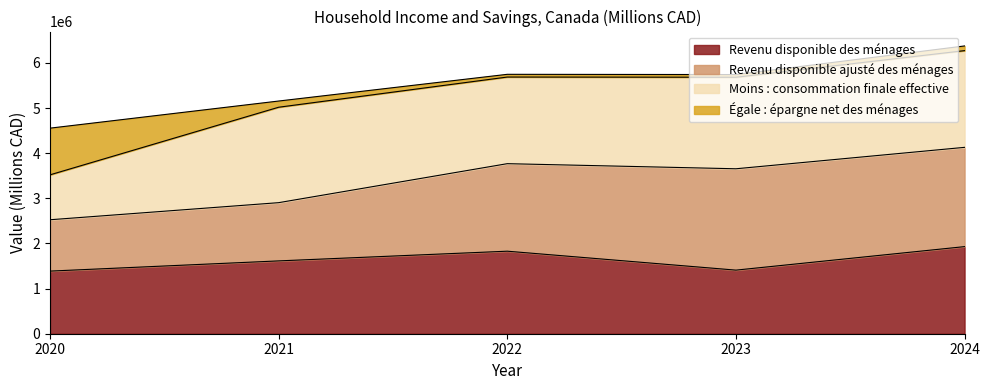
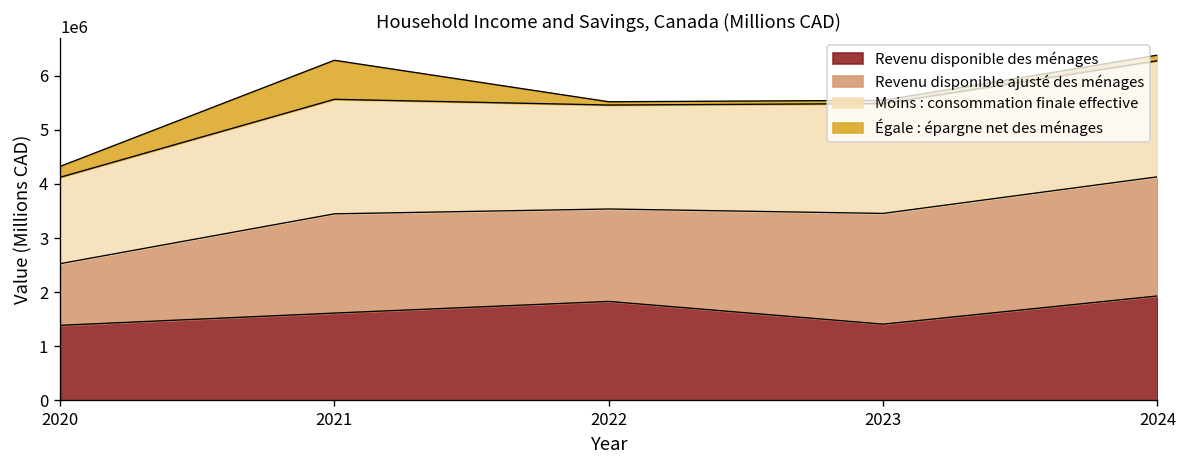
  {
    "Revenu disponible des ménages": {
      "2020": 1400000,
      "2021": 1600000,
      "2022": 1800000,
      "2023": 1400000,
      "2024": 1900000
    },
    "Revenu disponible ajusté des ménages": {
      "2020": 1100000,
-     "2021": 1300000,
-     "2022": 1900000,
-     "2023": 2200000,
+     "2021": 1800000,
+     "2022": 1700000,
+     "2023": 2000000,
      "2024": 2200000
    },
    "Moins : consommation finale effective": {
-     "2020": 1000000,
+     "2020": 1600000,
      "2021": 2100000,
      "2022": 1900000,
      "2024": 2100000
    },
    "Égale : épargne net des ménages": {
-     "2020": 1000000,
-     "2021": 100000,
+     "2020": 200000,
+     "2021": 700000,
      "2022": 100000,
      "2024": 100000
    }
  }
